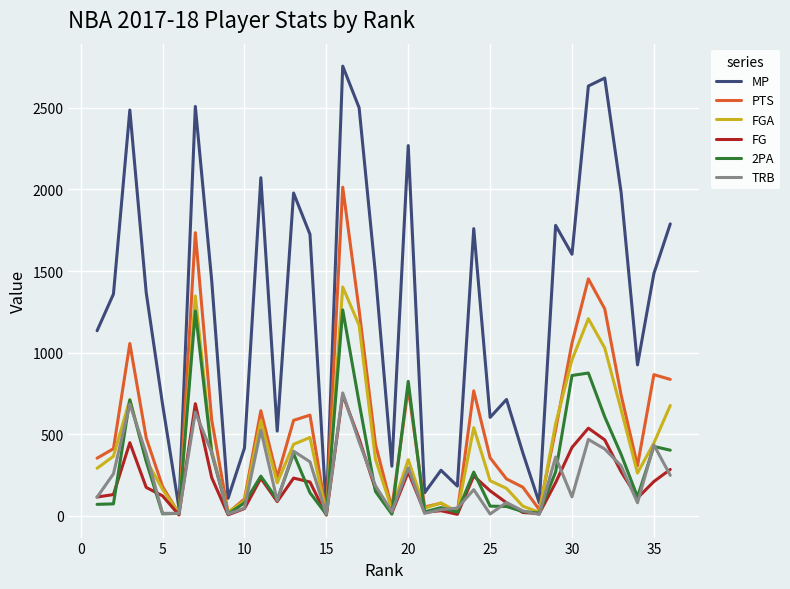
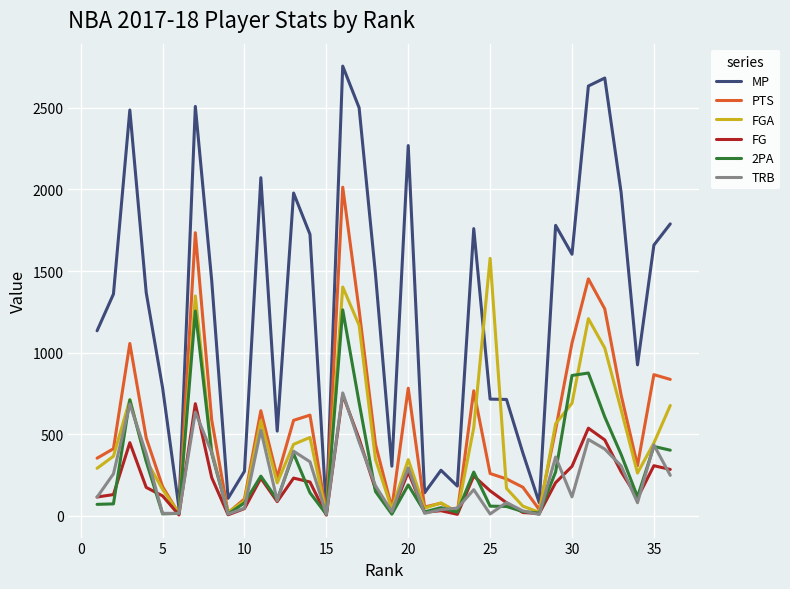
  {
    "MP": {
-     "5": 680,
-     "10": 420,
+     "5": 790,
+     "10": 270,
      "15": 30,
      "20": 2270,
-     "25": 600,
+     "25": 720,
      "30": 1600,
-     "35": 1490
+     "35": 1660
    },
    "PTS": {
      "5": 180,
      "20": 780,
-     "25": 360,
+     "25": 260,
      "30": 1060,
      "35": 870
    },
    "FGA": {
      "5": 160,
      "20": 340,
-     "25": 220,
-     "30": 960
+     "25": 1580,
+     "30": 690
    },
    "FG": {
      "5": 120,
      "20": 270,
      "25": 150,
-     "30": 420,
-     "35": 210
+     "30": 300,
+     "35": 310
    },
    "2PA": {
-     "20": 820,
+     "20": 190,
      "25": 60,
      "30": 860
    },
    "TRB": {
      "20": 290,
      "25": 10,
      "30": 120
    }
  }
